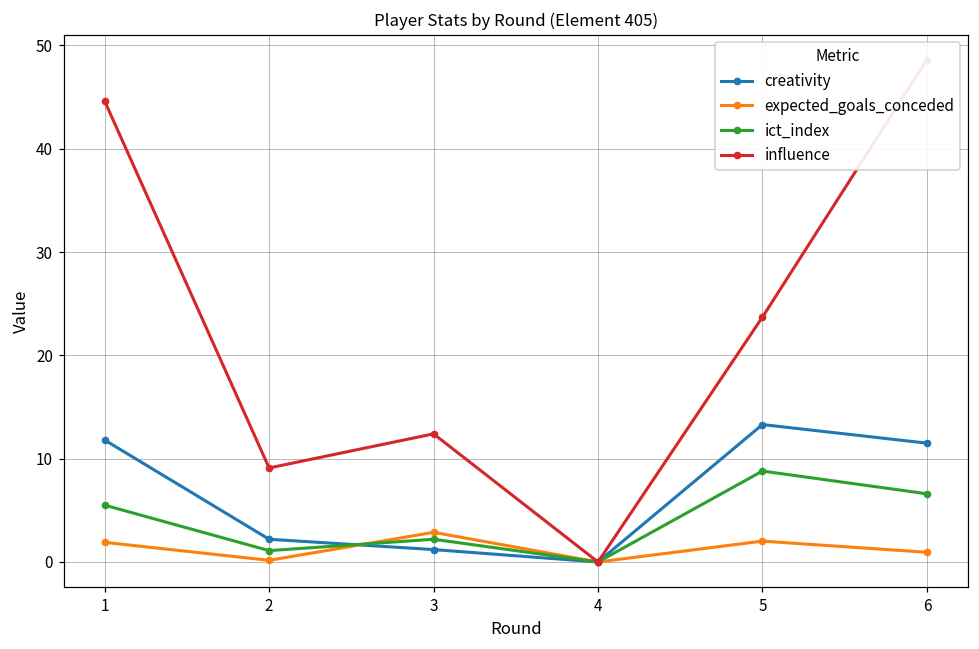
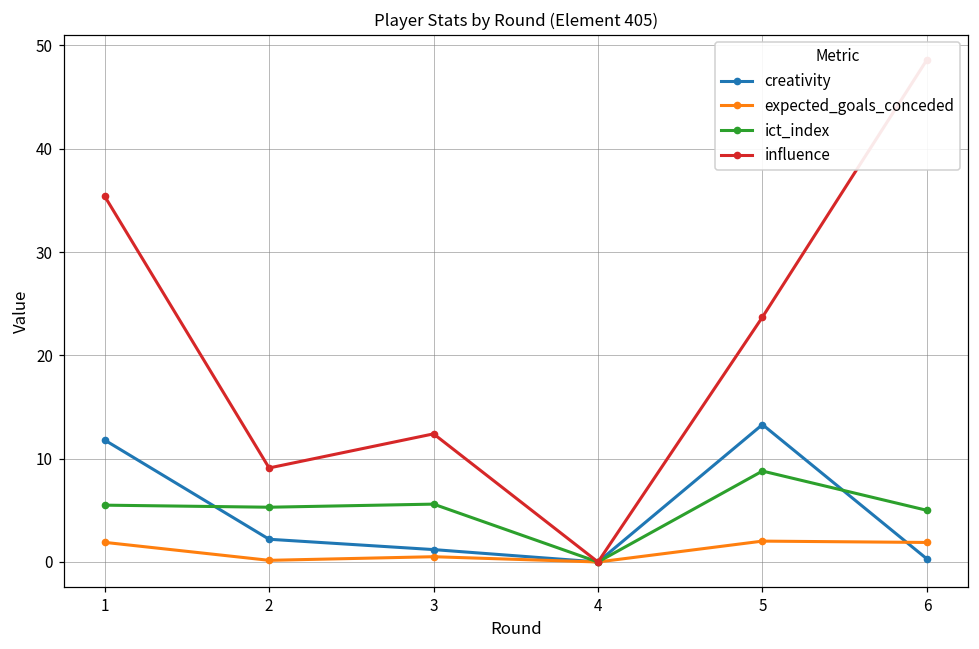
  {
    "creativity": {
      "1": 12,
      "2": 2,
      "3": 1,
      "5": 13,
-     "6": 12
+     "6": 0
    },
    "expected_goals_conceded": {
      "1": 2,
      "2": 0,
-     "3": 3,
+     "3": 1,
      "5": 2,
-     "6": 1
+     "6": 2
    },
    "ict_index": {
      "1": 6,
-     "2": 1,
-     "3": 2,
+     "2": 5,
+     "3": 6,
      "5": 9,
-     "6": 7
+     "6": 5
    },
    "influence": {
-     "1": 45,
+     "1": 35,
      "2": 9,
      "3": 12,
      "5": 24
    }
  }
